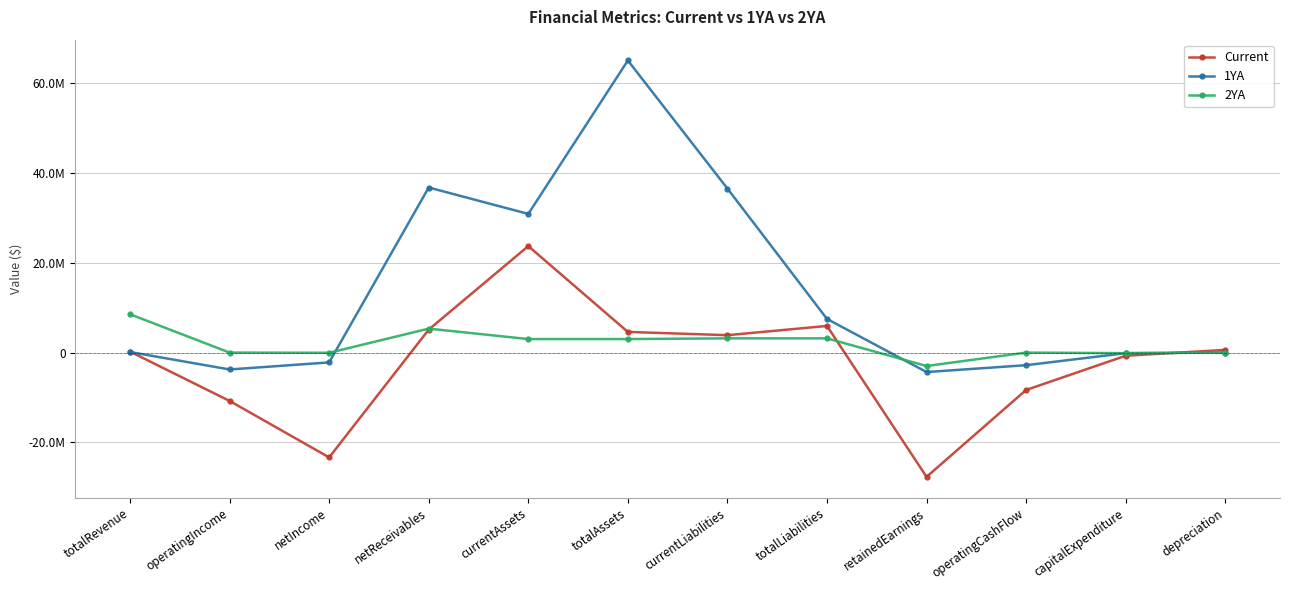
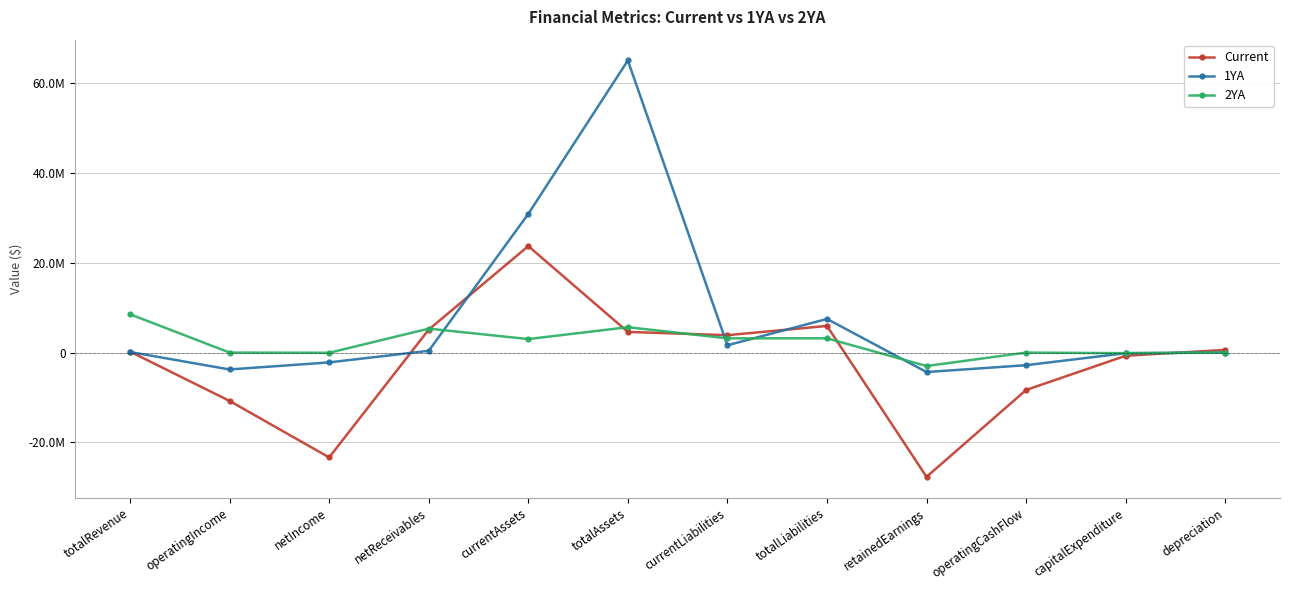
  {
    "Current": {
      "operatingIncome": -11000000,
      "netIncome": -23000000,
      "currentAssets": 24000000,
      "totalAssets": 5000000,
      "currentLiabilities": 4000000,
      "totalLiabilities": 6000000,
      "retainedEarnings": -28000000,
      "operatingCashFlow": -8000000,
      "capitalExpenditure": -1000000,
      "depreciation": 1000000
    },
    "1YA": {
      "operatingIncome": -4000000,
      "netIncome": -2000000,
-     "netReceivables": 37000000,
+     "netReceivables": 0,
      "currentAssets": 31000000,
      "totalAssets": 65000000,
-     "currentLiabilities": 37000000,
+     "currentLiabilities": 2000000,
      "totalLiabilities": 7000000,
      "retainedEarnings": -4000000,
      "operatingCashFlow": -3000000
    },
    "2YA": {
      "totalRevenue": 9000000,
      "operatingIncome": 0,
      "netIncome": 0,
      "currentAssets": 3000000,
-     "totalAssets": 3000000,
+     "totalAssets": 6000000,
      "currentLiabilities": 3000000,
      "totalLiabilities": 3000000,
      "retainedEarnings": -3000000,
      "operatingCashFlow": 0
    }
  }
